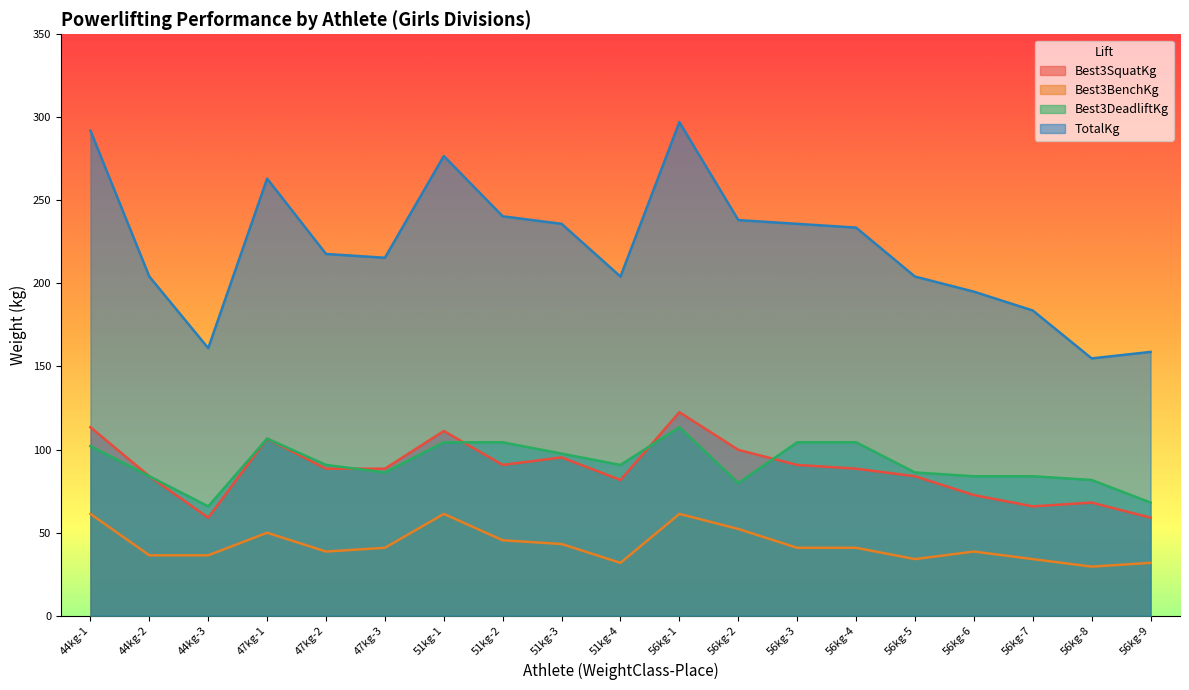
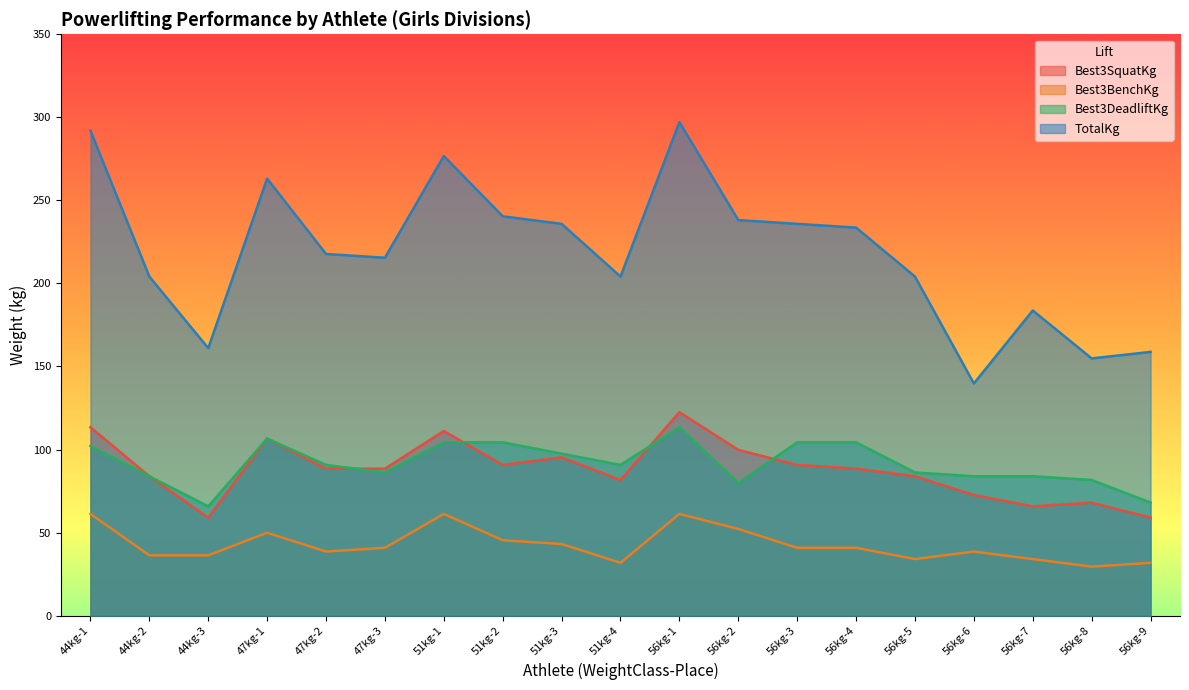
  {
    "Best3DeadliftKg": {
      "44kg-1": 102,
      "44kg-3": 66,
      "47kg-2": 91,
      "47kg-3": 86,
      "51kg-1": 104,
      "51kg-2": 104,
      "51kg-3": 98,
      "51kg-4": 91,
      "56kg-1": 113,
      "56kg-2": 80,
      "56kg-3": 104,
      "56kg-4": 104,
      "56kg-5": 86,
      "56kg-6": 84,
      "56kg-7": 84,
      "56kg-8": 82,
      "56kg-9": 68
    },
    "TotalKg": {
      "44kg-1": 292,
      "44kg-2": 204,
      "44kg-3": 161,
      "47kg-1": 263,
      "47kg-2": 218,
      "47kg-3": 215,
      "51kg-1": 277,
      "51kg-2": 240,
      "51kg-3": 236,
      "51kg-4": 204,
      "56kg-1": 297,
      "56kg-2": 238,
      "56kg-3": 236,
      "56kg-4": 234,
      "56kg-5": 204,
-     "56kg-6": 195,
+     "56kg-6": 140,
      "56kg-7": 184,
      "56kg-8": 155,
      "56kg-9": 159
    }
  }
